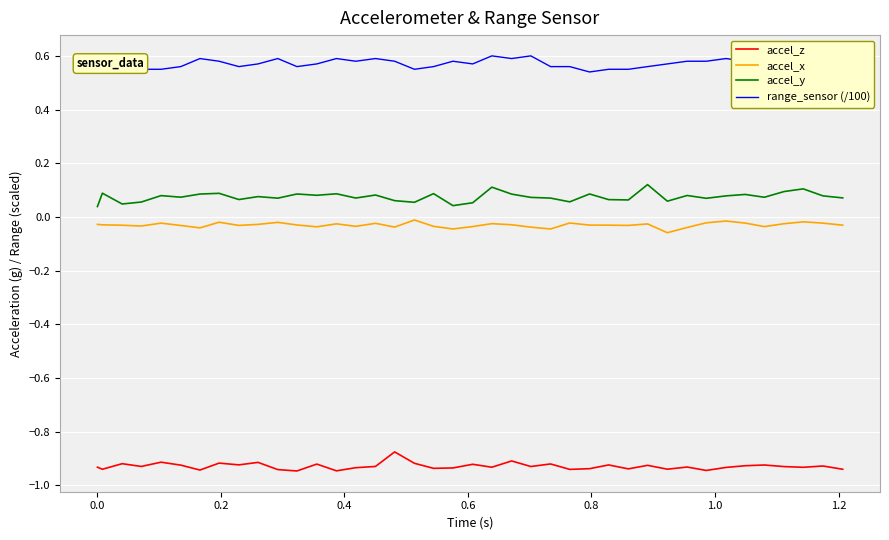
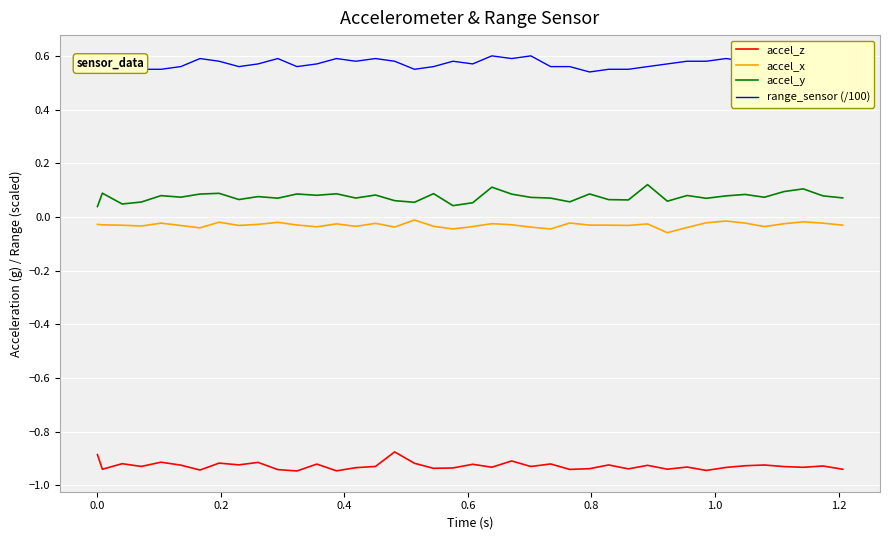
  {
    "accel_z": {
-     "0.0": -0.93
+     "0.0": -0.89
    },
    "accel_x": {
      "0.0": -0.03
    },
    "accel_y": {
      "0.0": 0.04
    }
  }
